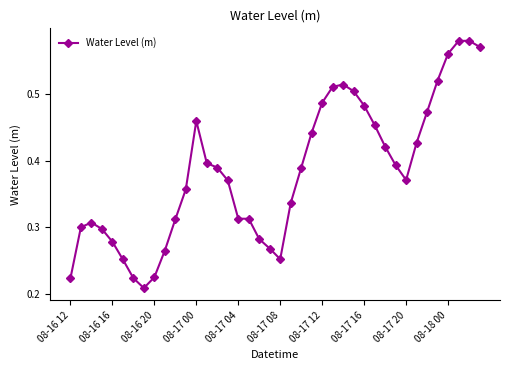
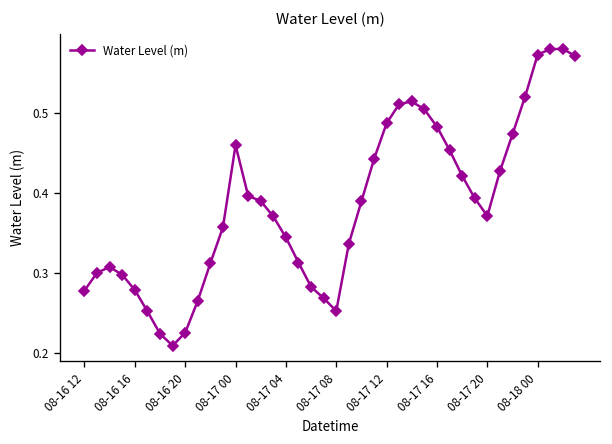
  {
-   "08-16 12": 0.22,
+   "08-16 12": 0.28,
    "08-16 16": 0.28,
    "08-16 20": 0.23,
    "08-17 00": 0.46,
-   "08-17 04": 0.31,
+   "08-17 04": 0.34,
    "08-17 08": 0.25,
    "08-17 12": 0.49,
    "08-17 16": 0.48,
    "08-17 20": 0.37,
-   "08-18 00": 0.56
+   "08-18 00": 0.57
  }
